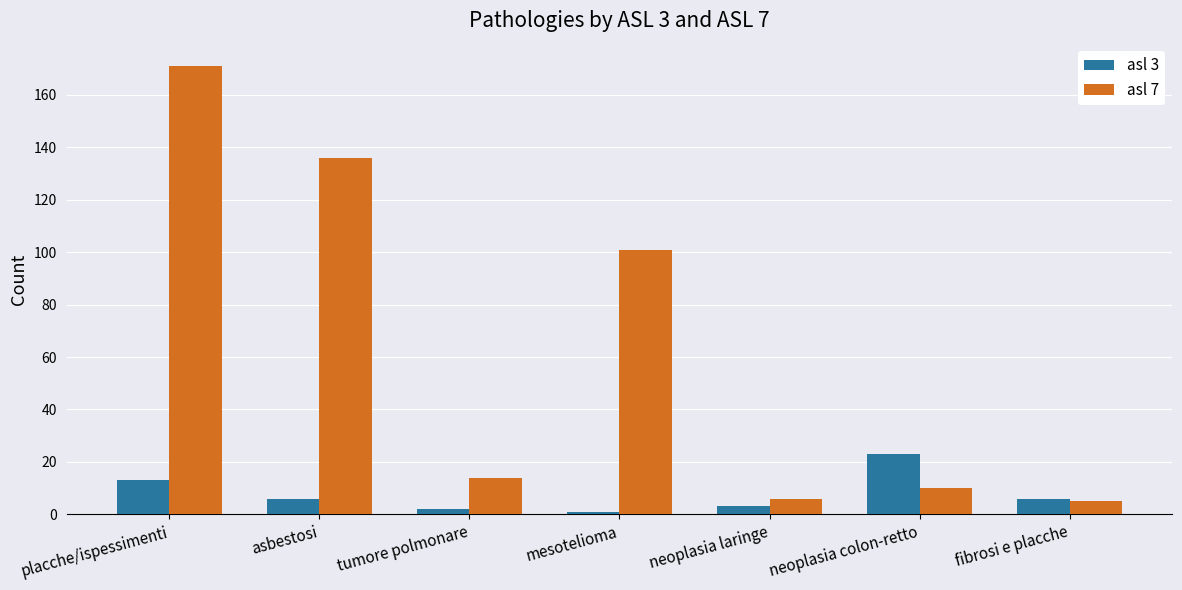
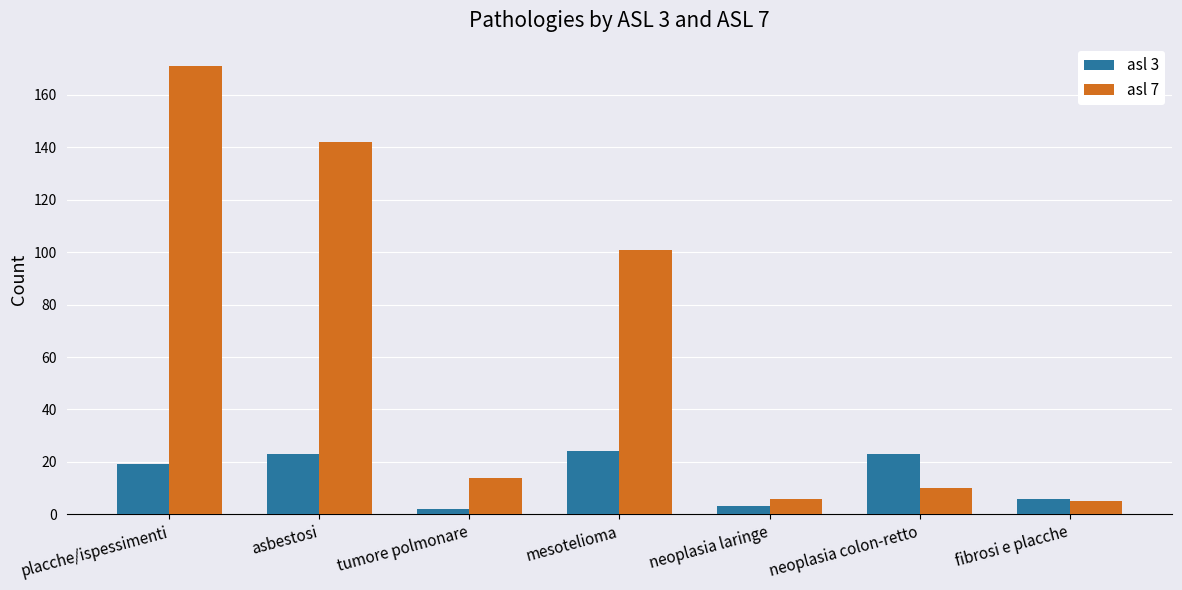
  {
    "asl 3": {
-     "placche/ispessimenti": 13,
-     "asbestosi": 6,
+     "placche/ispessimenti": 19,
+     "asbestosi": 23,
      "tumore polmonare": 2,
-     "mesotelioma": 1,
+     "mesotelioma": 24,
      "neoplasia laringe": 3,
      "neoplasia colon-retto": 23,
      "fibrosi e placche": 6
    },
    "asl 7": {
      "placche/ispessimenti": 171,
-     "asbestosi": 136,
+     "asbestosi": 142,
      "tumore polmonare": 14,
      "mesotelioma": 101,
      "neoplasia laringe": 6,
      "neoplasia colon-retto": 10,
      "fibrosi e placche": 5
    }
  }
